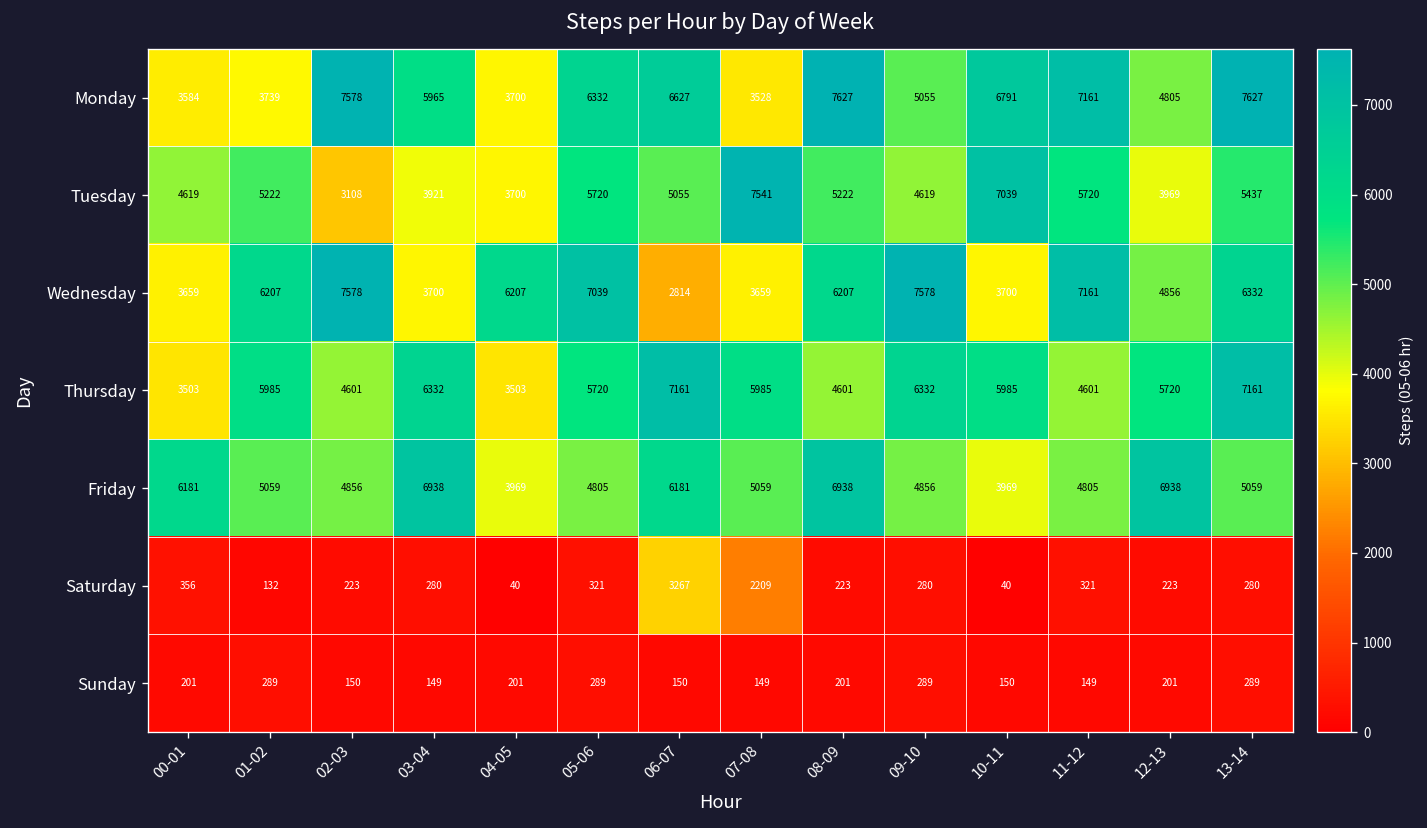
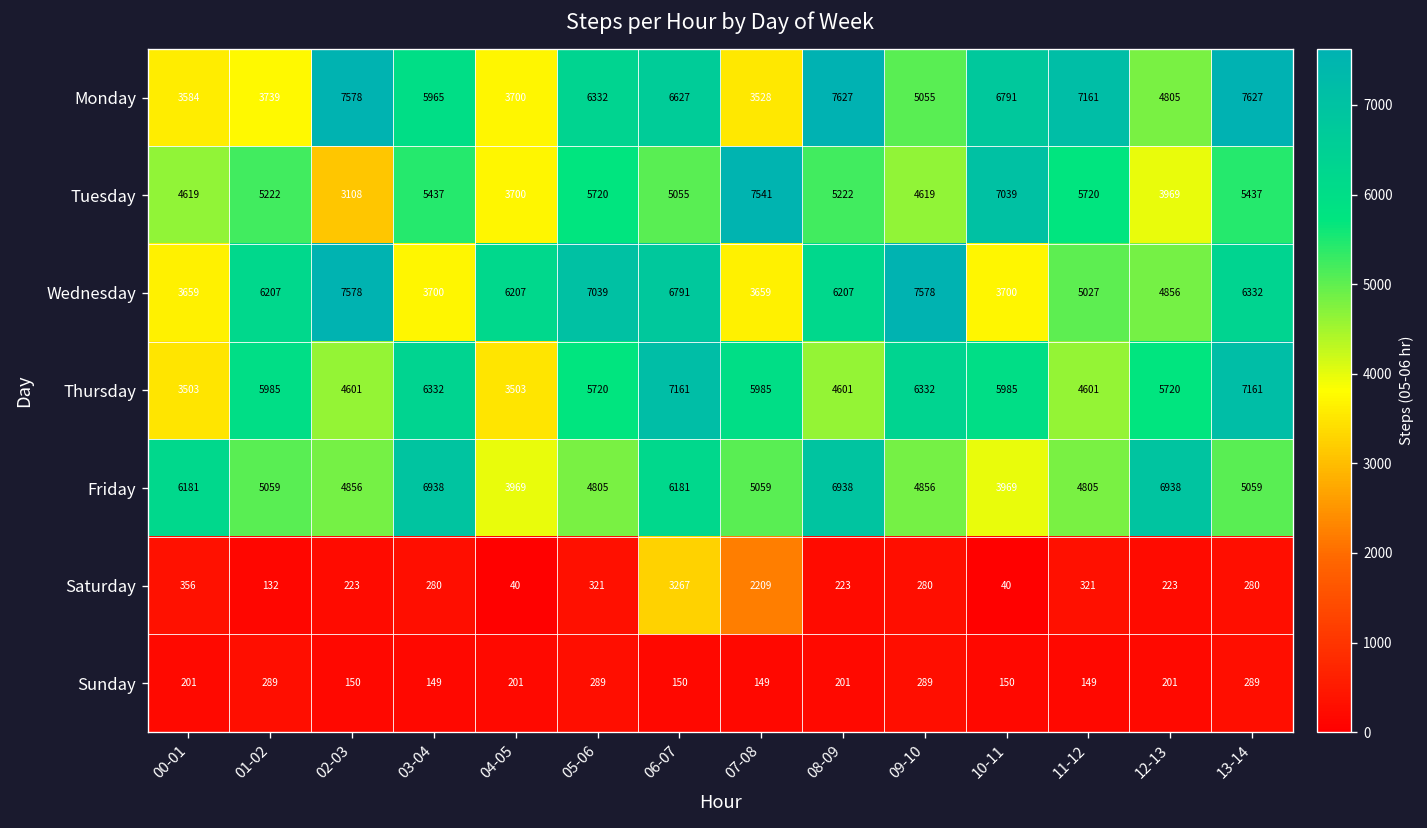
  {
    "Monday": {
      "00-01": 3584,
      "01-02": 3739,
      "02-03": 7578,
      "03-04": 5965,
      "04-05": 3700,
      "05-06": 6332,
      "06-07": 6627,
      "07-08": 3528,
      "08-09": 7627,
      "09-10": 5055,
      "10-11": 6791,
      "11-12": 7161,
      "12-13": 4805,
      "13-14": 7627
    },
    "Tuesday": {
      "00-01": 4619,
      "01-02": 5222,
      "02-03": 3108,
-     "03-04": 3921,
+     "03-04": 5437,
      "04-05": 3700,
      "05-06": 5720,
      "06-07": 5055,
      "07-08": 7541,
      "08-09": 5222,
      "09-10": 4619,
      "10-11": 7039,
      "11-12": 5720,
      "12-13": 3969,
      "13-14": 5437
    },
    "Wednesday": {
      "00-01": 3659,
      "01-02": 6207,
      "02-03": 7578,
      "03-04": 3700,
      "04-05": 6207,
      "05-06": 7039,
-     "06-07": 2814,
+     "06-07": 6791,
      "07-08": 3659,
      "08-09": 6207,
      "09-10": 7578,
      "10-11": 3700,
-     "11-12": 7161,
+     "11-12": 5027,
      "12-13": 4856,
      "13-14": 6332
    },
    "Thursday": {
      "00-01": 3503,
      "01-02": 5985,
      "02-03": 4601,
      "03-04": 6332,
      "04-05": 3503,
      "05-06": 5720,
      "06-07": 7161,
      "07-08": 5985,
      "08-09": 4601,
      "09-10": 6332,
      "10-11": 5985,
      "11-12": 4601,
      "12-13": 5720,
      "13-14": 7161
    },
    "Friday": {
      "00-01": 6181,
      "01-02": 5059,
      "02-03": 4856,
      "03-04": 6938,
      "04-05": 3969,
      "05-06": 4805,
      "06-07": 6181,
      "07-08": 5059,
      "08-09": 6938,
      "09-10": 4856,
      "10-11": 3969,
      "11-12": 4805,
      "12-13": 6938,
      "13-14": 5059
    },
    "Saturday": {
      "00-01": 356,
      "01-02": 132,
      "02-03": 223,
      "03-04": 280,
      "04-05": 40,
      "05-06": 321,
      "06-07": 3267,
      "07-08": 2209,
      "08-09": 223,
      "09-10": 280,
      "10-11": 40,
      "11-12": 321,
      "12-13": 223,
      "13-14": 280
    },
    "Sunday": {
      "00-01": 201,
      "01-02": 289,
      "02-03": 150,
      "03-04": 149,
      "04-05": 201,
      "05-06": 289,
      "06-07": 150,
      "07-08": 149,
      "08-09": 201,
      "09-10": 289,
      "10-11": 150,
      "11-12": 149,
      "12-13": 201,
      "13-14": 289
    }
  }
